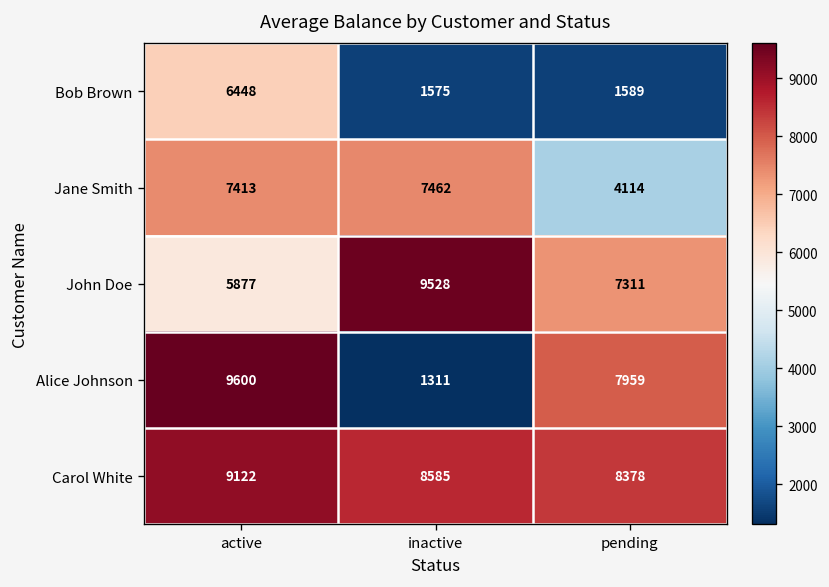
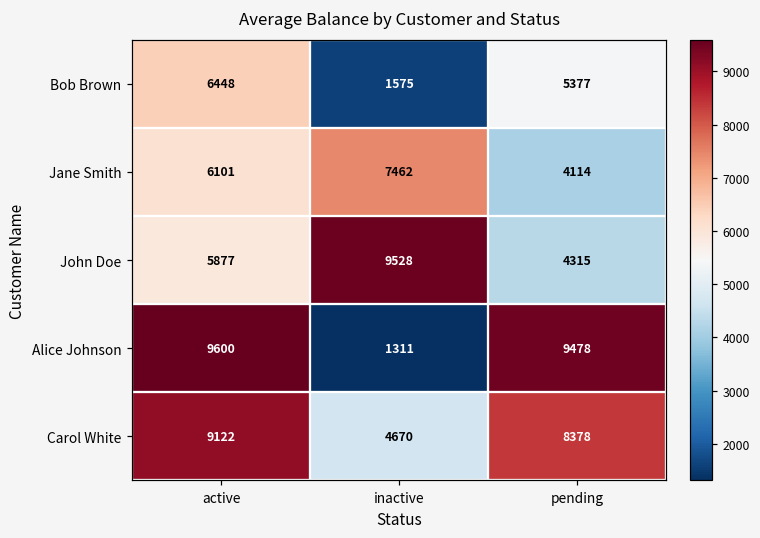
  {
    "Bob Brown": {
-     "pending": 1589
+     "pending": 5377
    },
    "Jane Smith": {
-     "active": 7413
+     "active": 6101
    },
    "John Doe": {
-     "pending": 7311
+     "pending": 4315
    },
    "Alice Johnson": {
-     "pending": 7959
+     "pending": 9478
    },
    "Carol White": {
-     "inactive": 8585
+     "inactive": 4670
    }
  }
